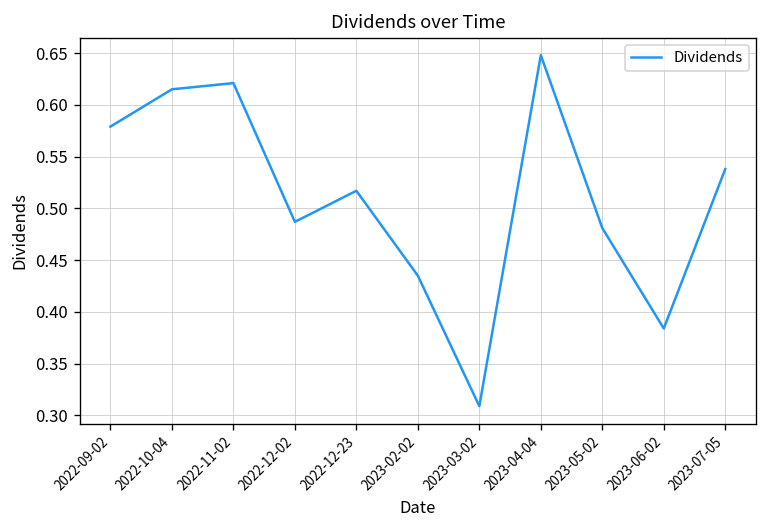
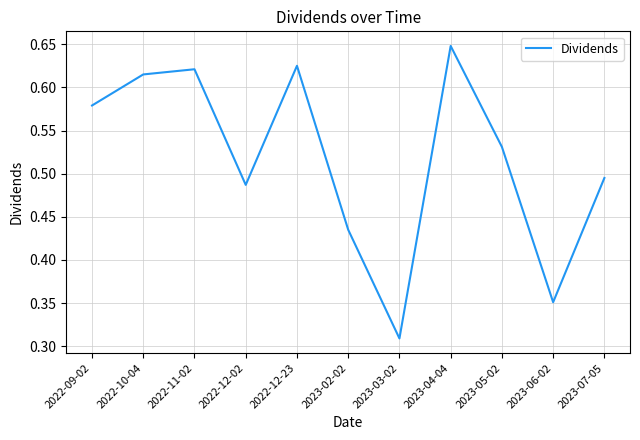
  {
    "2022-09-02": 0.58,
    "2022-10-04": 0.62,
    "2022-11-02": 0.62,
    "2022-12-02": 0.49,
-   "2022-12-23": 0.52,
+   "2022-12-23": 0.63,
    "2023-02-02": 0.44,
    "2023-03-02": 0.31,
    "2023-04-04": 0.65,
-   "2023-05-02": 0.48,
-   "2023-06-02": 0.38,
-   "2023-07-05": 0.54
+   "2023-05-02": 0.53,
+   "2023-06-02": 0.35,
+   "2023-07-05": 0.50
  }
